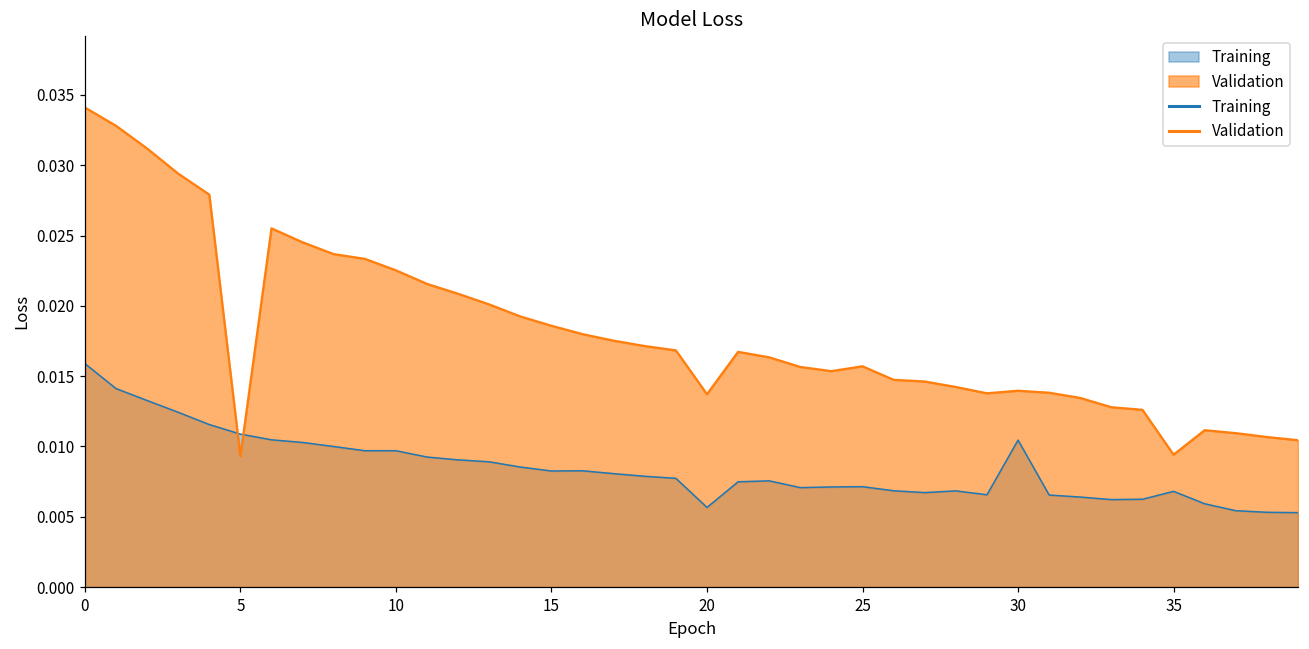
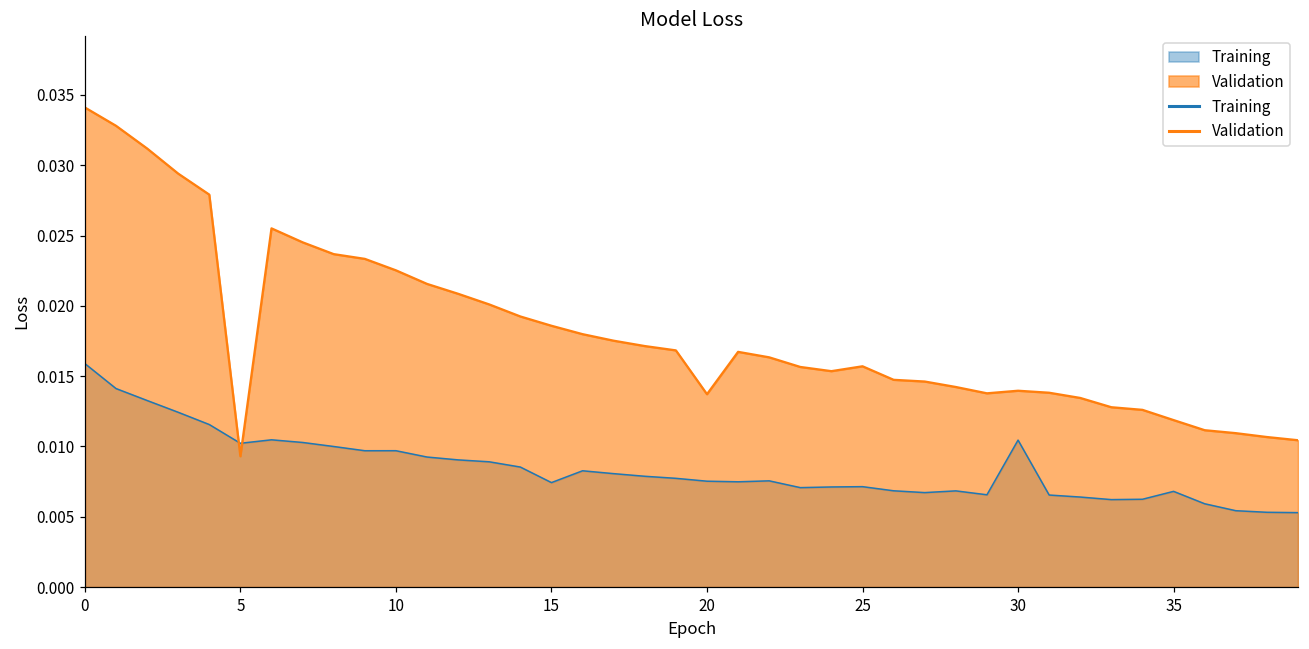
  {
    "Training": {
      "0": 0.0159,
-     "5": 0.0109,
+     "5": 0.0102,
      "10": 0.0097,
-     "15": 0.0083,
-     "20": 0.0057,
+     "15": 0.0074,
+     "20": 0.0075,
      "25": 0.0071,
      "30": 0.0105,
      "35": 0.0068
    },
    "Validation": {
      "0": 0.0341,
      "5": 0.0093,
      "10": 0.0225,
      "15": 0.0186,
      "20": 0.0137,
      "25": 0.0157,
      "30": 0.0140,
-     "35": 0.0094
+     "35": 0.0119
    }
  }
